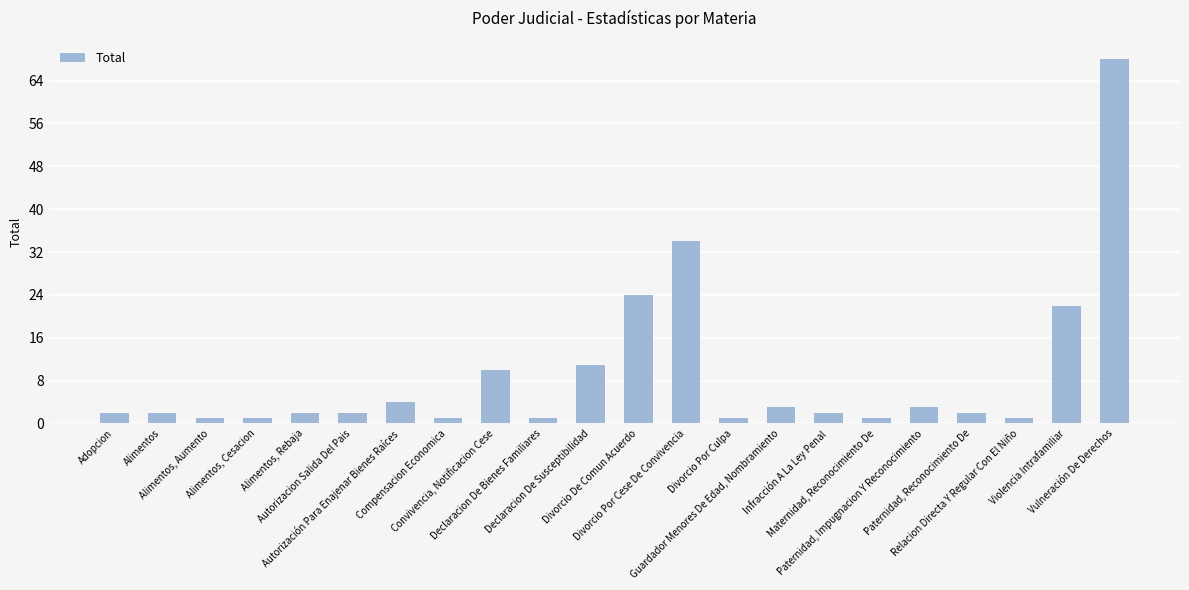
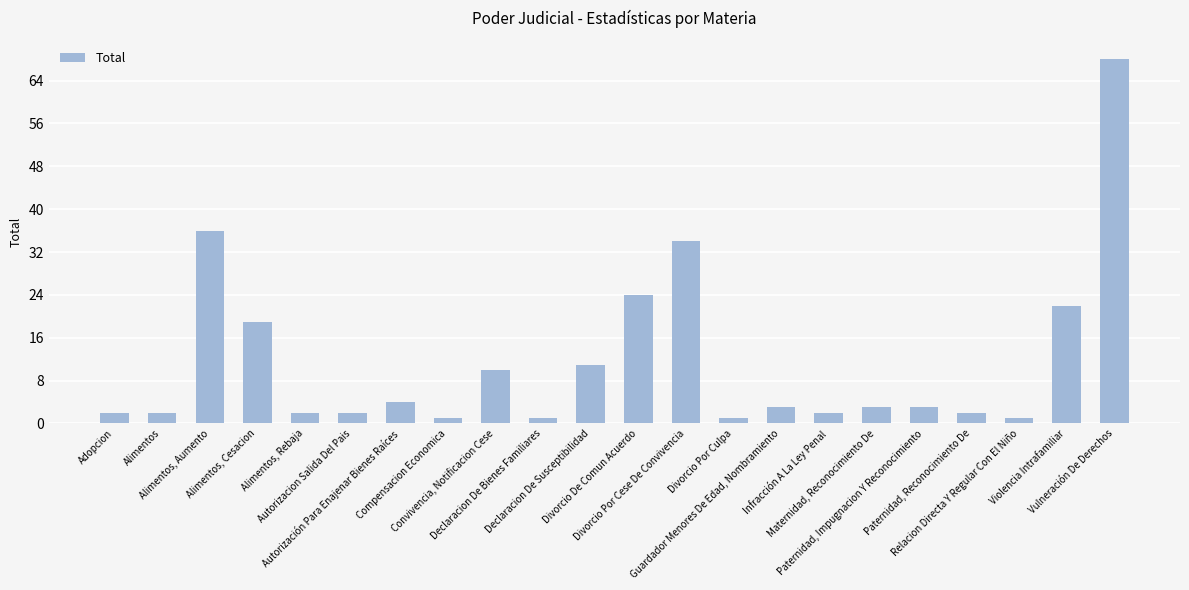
  {
    "Adopcion": 2,
    "Alimentos": 2,
-   "Alimentos, Aumento": 1,
-   "Alimentos, Cesacion": 1,
+   "Alimentos, Aumento": 36,
+   "Alimentos, Cesacion": 19,
    "Alimentos, Rebaja": 2,
    "Autorizacion Salida Del Pais": 2,
    "Autorización Para Enajenar Bienes Raíces": 4,
    "Compensacion Economica": 1,
    "Convivencia, Notificacion Cese": 10,
    "Declaracion De Bienes Familiares": 1,
    "Declaracion De Susceptibilidad": 11,
    "Divorcio De Comun Acuerdo": 24,
    "Divorcio Por Cese De Convivencia": 34,
    "Divorcio Por Culpa": 1,
    "Guardador Menores De Edad, Nombramiento": 3,
    "Infracción A La Ley Penal": 2,
-   "Maternidad, Reconocimiento De": 1,
+   "Maternidad, Reconocimiento De": 3,
    "Paternidad, Impugnacion Y Reconocimiento": 3,
    "Paternidad, Reconocimiento De": 2,
    "Relacion Directa Y Regular Con El Niño": 1,
    "Violencia Intrafamiliar": 22,
    "Vulneración De Derechos": 68
  }
